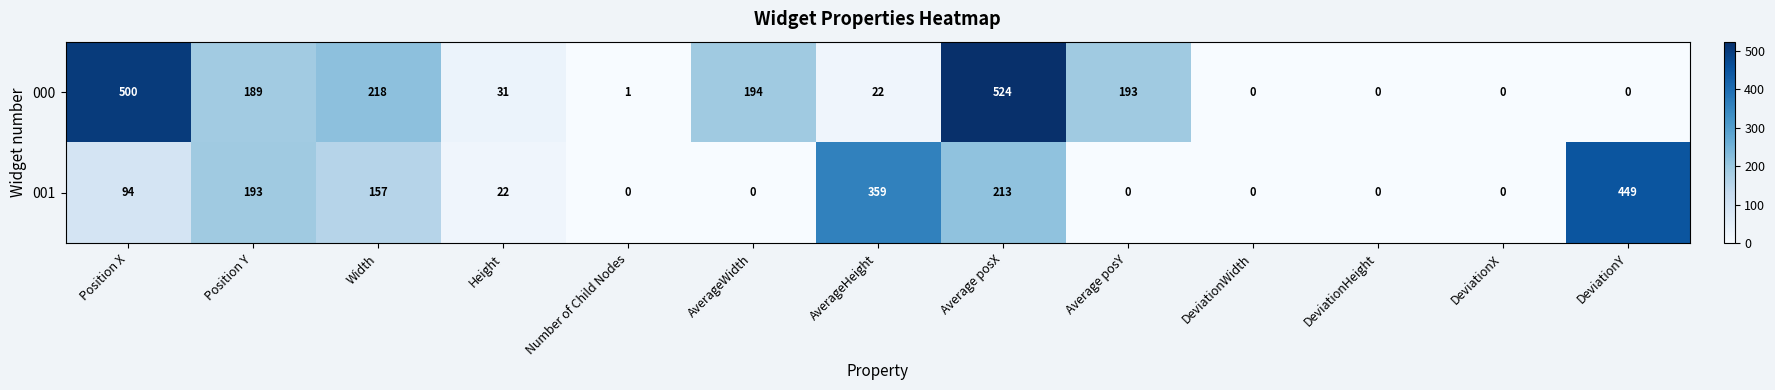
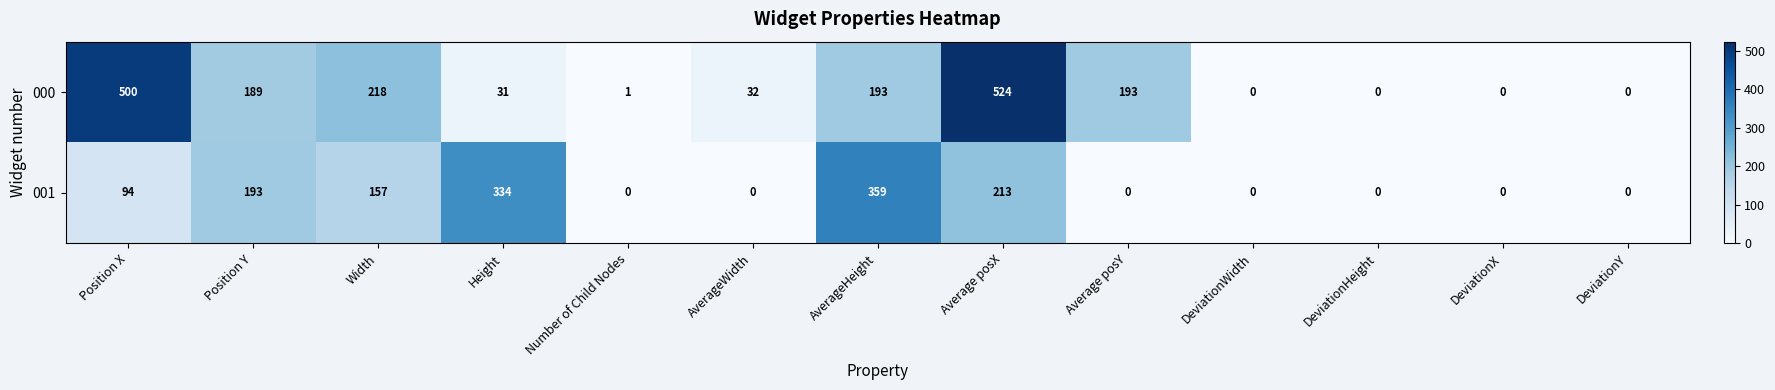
  {
    "000": {
      "Position X": 500,
      "Position Y": 189,
      "Width": 218,
      "Height": 31,
      "Number of Child Nodes": 1,
-     "AverageWidth": 194,
-     "AverageHeight": 22,
+     "AverageWidth": 32,
+     "AverageHeight": 193,
      "Average posX": 524,
      "Average posY": 193,
      "DeviationWidth": 0,
      "DeviationHeight": 0,
      "DeviationX": 0,
      "DeviationY": 0
    },
    "001": {
      "Position X": 94,
      "Position Y": 193,
      "Width": 157,
-     "Height": 22,
+     "Height": 334,
      "Number of Child Nodes": 0,
      "AverageWidth": 0,
      "AverageHeight": 359,
      "Average posX": 213,
      "Average posY": 0,
      "DeviationWidth": 0,
      "DeviationHeight": 0,
      "DeviationX": 0,
-     "DeviationY": 449
+     "DeviationY": 0
    }
  }
